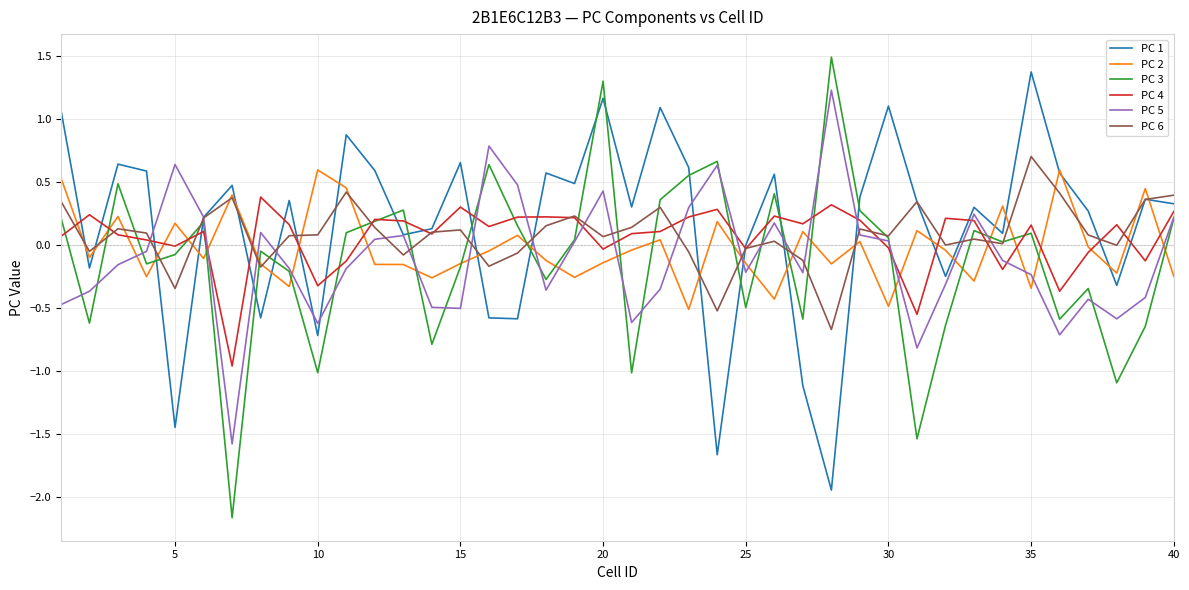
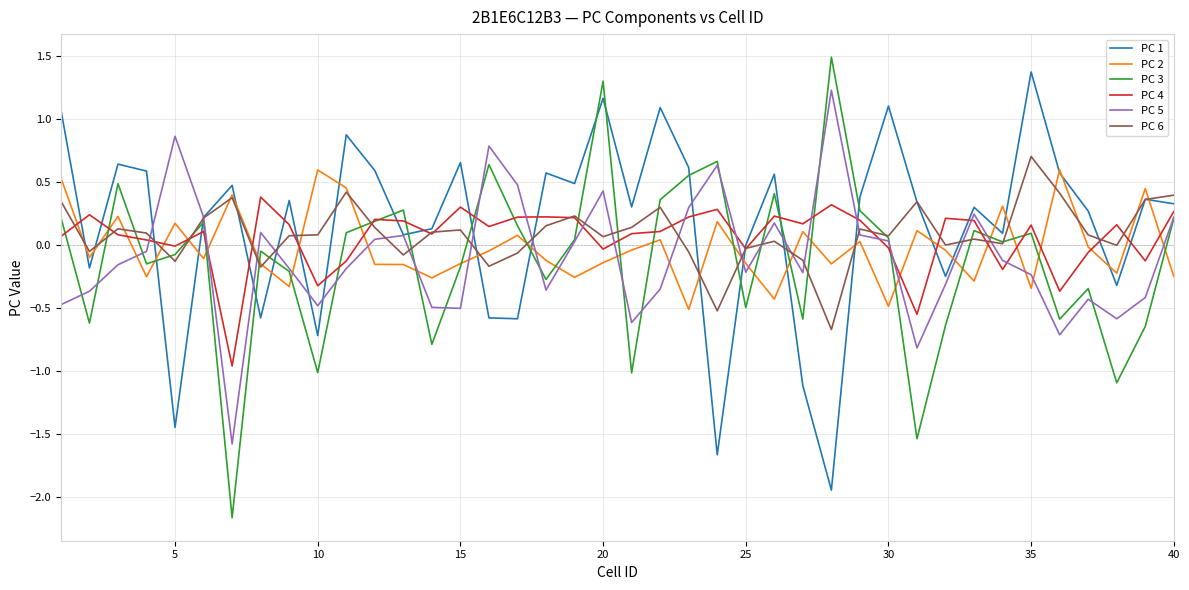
  {
    "PC 1": {
      "5": -1.45,
      "10": -0.72,
      "15": 0.66,
      "20": 1.17,
      "25": 0.00,
      "30": 1.11,
      "35": 1.38,
      "40": 0.33
    },
    "PC 2": {
      "5": 0.17,
      "10": 0.60,
      "15": -0.15,
      "20": -0.14,
      "25": -0.14,
      "30": -0.49,
      "35": -0.34,
      "40": -0.25
    },
    "PC 3": {
      "5": -0.07,
      "10": -1.01,
      "15": -0.17,
      "20": 1.30,
      "25": -0.50,
      "35": 0.09
    },
    "PC 4": {
      "5": -0.01,
      "10": -0.32,
      "15": 0.30,
      "20": -0.03,
      "30": -0.02,
      "35": 0.16,
      "40": 0.27
    },
    "PC 5": {
-     "5": 0.64,
-     "10": -0.62,
+     "5": 0.87,
+     "10": -0.48,
      "15": -0.50,
      "20": 0.43,
      "25": -0.21,
      "30": 0.03,
      "35": -0.23
    },
    "PC 6": {
-     "5": -0.34,
+     "5": -0.13,
      "10": 0.08,
      "15": 0.12,
      "20": 0.07,
      "35": 0.70,
      "40": 0.40
    }
  }
